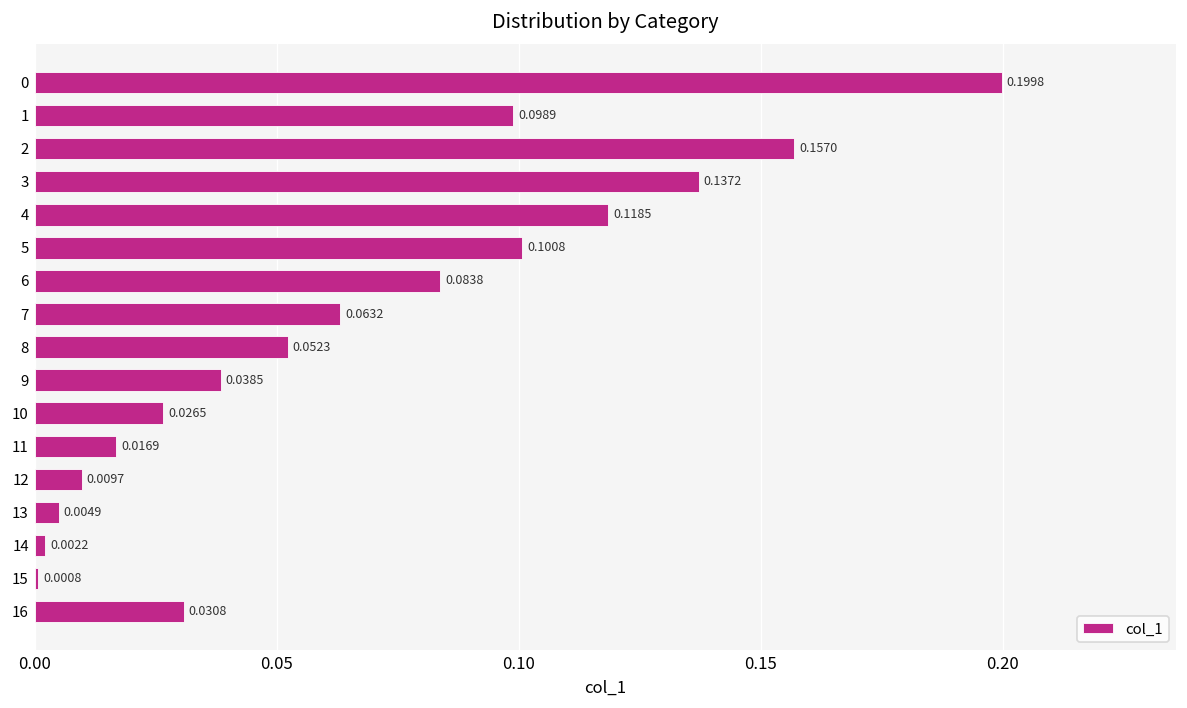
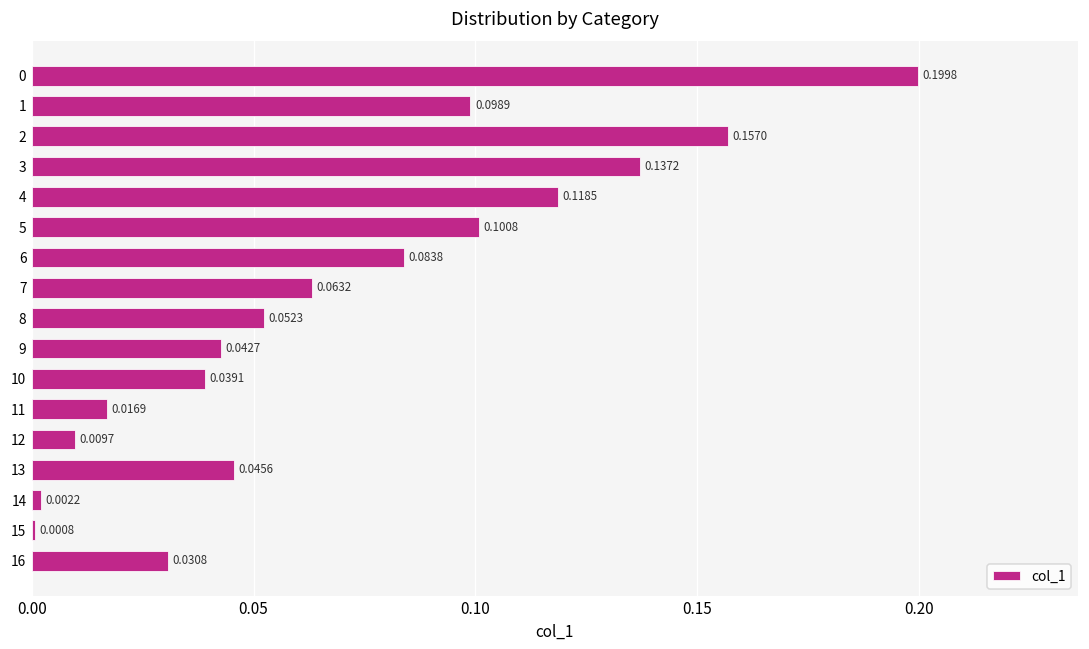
  {
    "0": 0.1998,
    "1": 0.0989,
    "2": 0.1570,
    "3": 0.1372,
    "4": 0.1185,
    "5": 0.1008,
    "6": 0.0838,
    "7": 0.0632,
    "8": 0.0523,
-   "9": 0.0385,
-   "10": 0.0265,
+   "9": 0.0427,
+   "10": 0.0391,
    "11": 0.0169,
    "12": 0.0097,
-   "13": 0.0049,
+   "13": 0.0456,
    "14": 0.0022,
    "15": 0.0008,
    "16": 0.0308
  }
